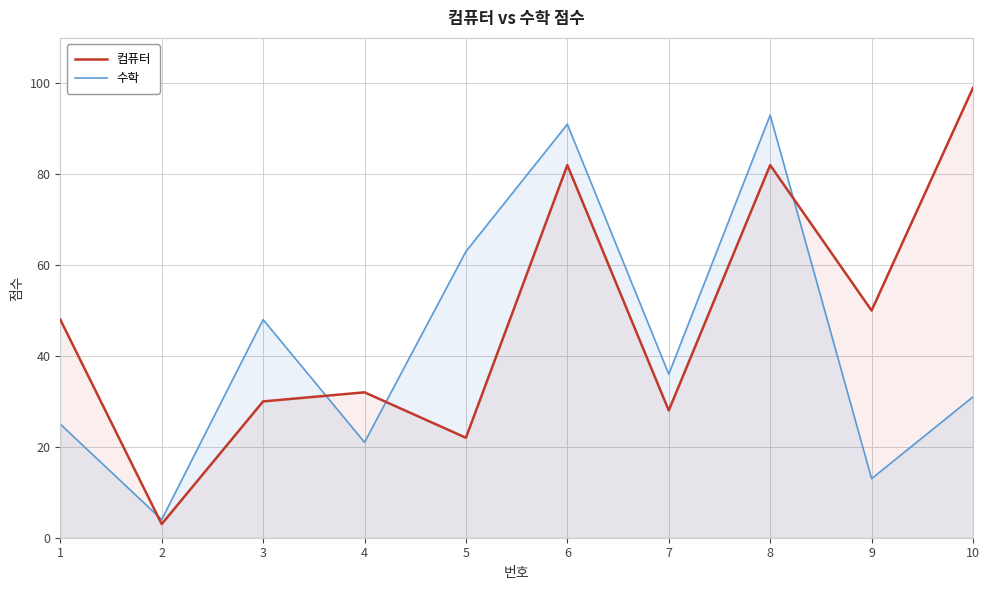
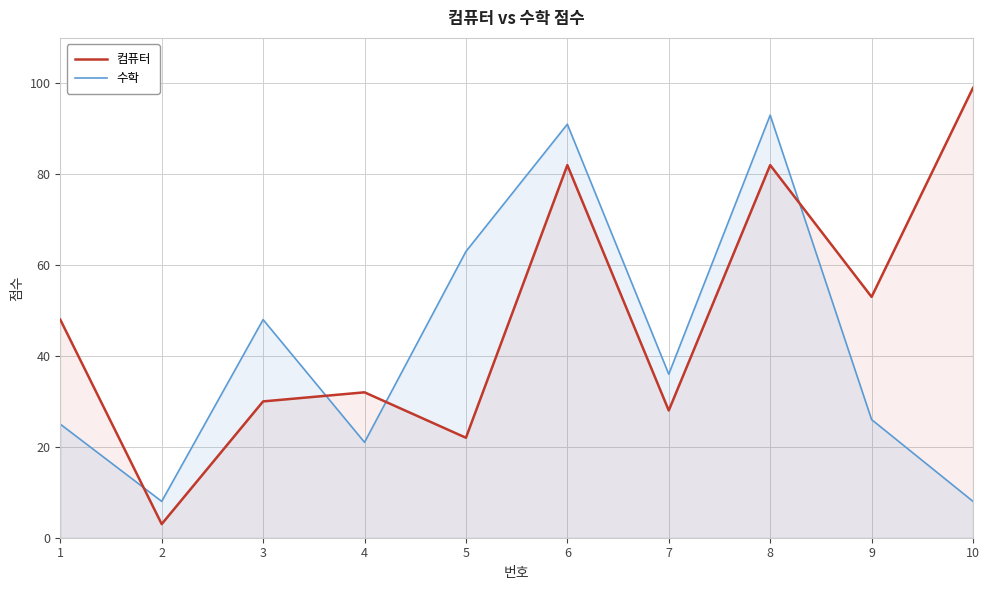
  {
    "컴퓨터": {
      "1": 48,
      "2": 3,
      "3": 30,
      "4": 32,
      "5": 22,
      "6": 82,
      "7": 28,
      "8": 82,
-     "9": 50,
+     "9": 53,
      "10": 99
    },
    "수학": {
      "1": 25,
-     "2": 4,
+     "2": 8,
      "3": 48,
      "4": 21,
      "5": 63,
      "6": 91,
      "7": 36,
      "8": 93,
-     "9": 13,
-     "10": 31
+     "9": 26,
+     "10": 8
    }
  }
